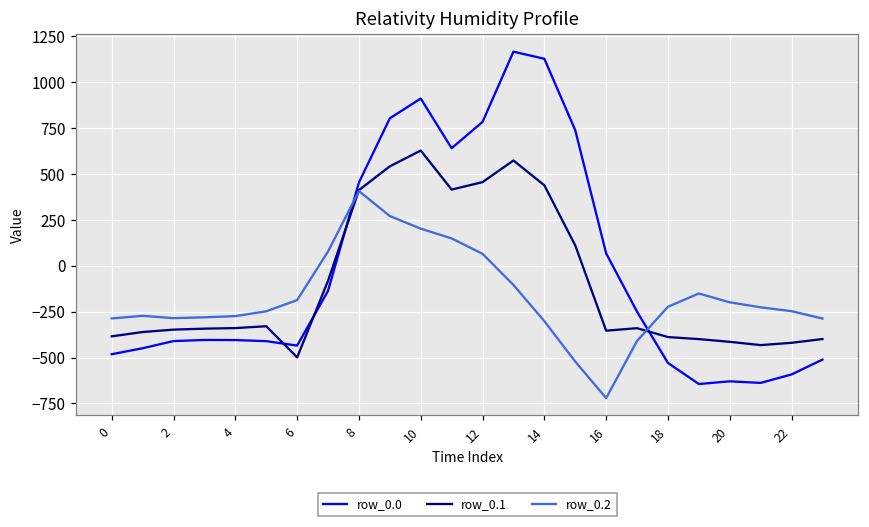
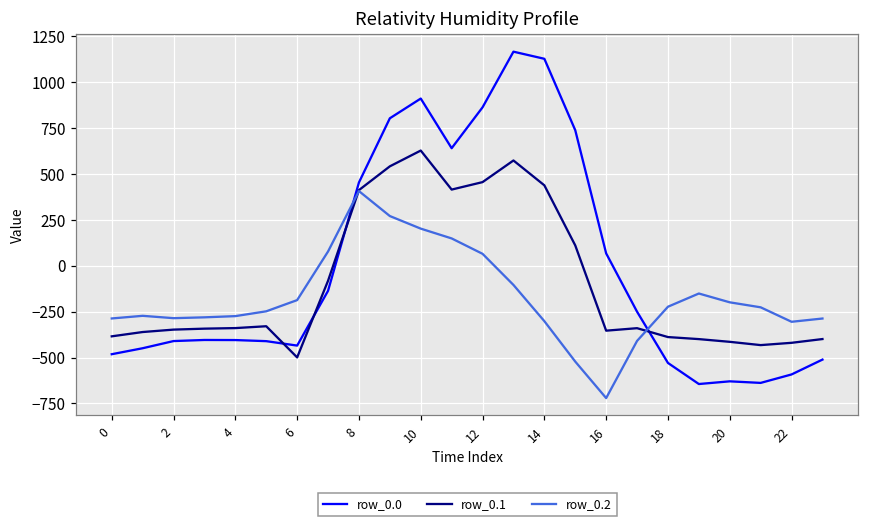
  {
    "row_0.0": {
      "0": -480,
      "2": -410,
      "4": -400,
      "6": -440,
      "8": 450,
      "10": 910,
-     "12": 780,
+     "12": 860,
      "14": 1130,
      "16": 70,
      "18": -530,
      "20": -630,
      "22": -590
    },
    "row_0.1": {
      "0": -380,
      "2": -350,
      "4": -340,
      "6": -500,
      "10": 630,
      "12": 460,
      "14": 440,
      "16": -350,
      "18": -390,
      "20": -410,
      "22": -420
    },
    "row_0.2": {
      "0": -290,
      "2": -290,
      "4": -270,
      "6": -190,
      "10": 200,
      "12": 70,
      "14": -300,
      "16": -720,
      "18": -220,
      "20": -200,
-     "22": -250
+     "22": -310
    }
  }
